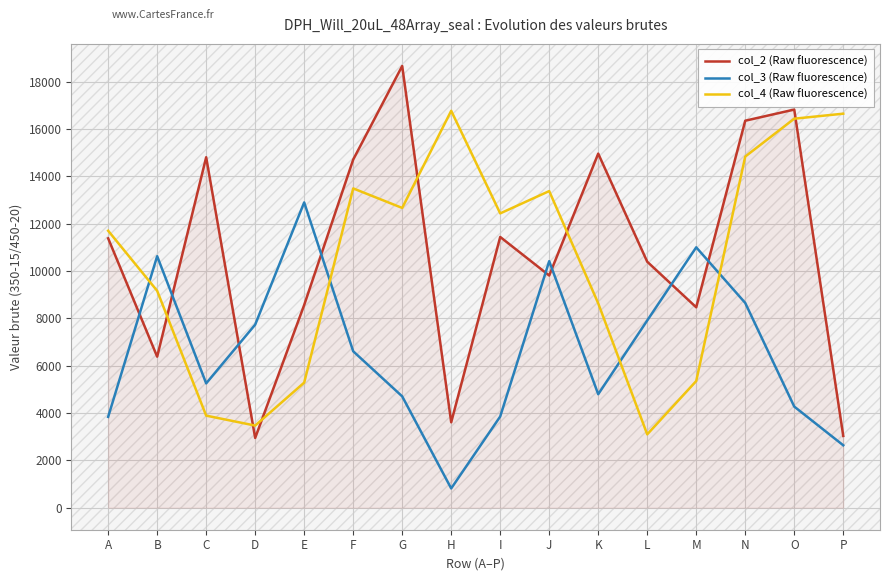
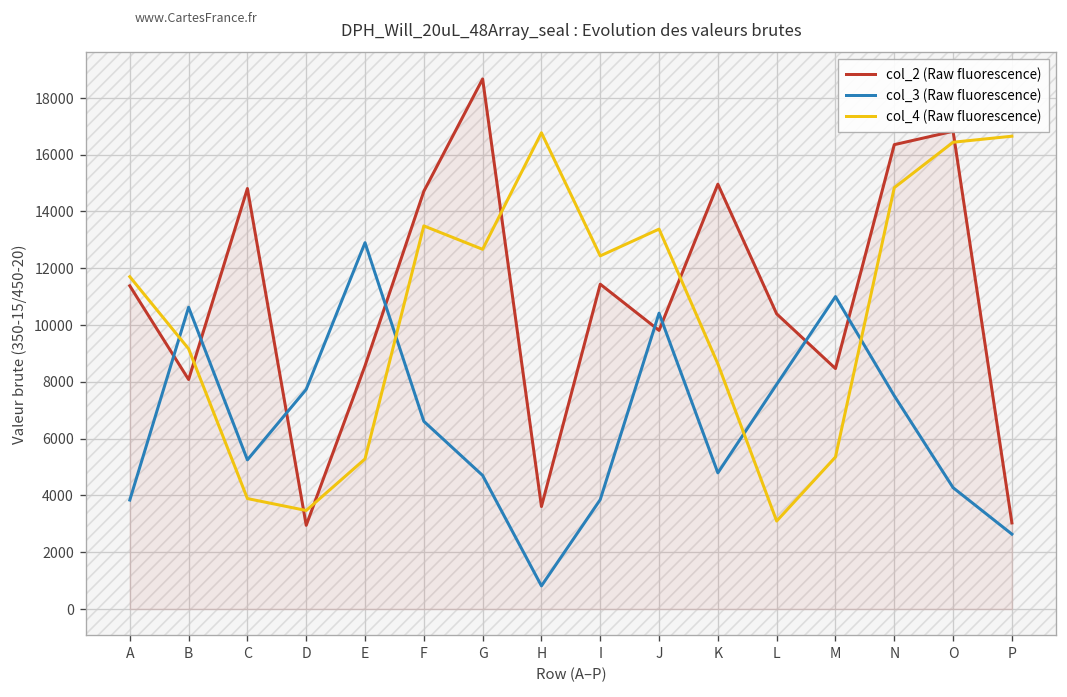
  {
    "col_2 (Raw fluorescence)": {
      "A": 11400,
-     "B": 6400,
+     "B": 8100,
      "C": 14800,
      "D": 2900,
      "E": 8600,
      "F": 14700,
      "G": 18700,
      "H": 3600,
      "I": 11400,
      "J": 9800,
      "K": 15000,
      "L": 10400,
      "M": 8500,
      "N": 16400,
      "O": 16800,
      "P": 3000
    },
    "col_3 (Raw fluorescence)": {
      "A": 3800,
      "B": 10600,
      "C": 5300,
      "D": 7700,
      "E": 12900,
      "F": 6600,
      "G": 4700,
      "H": 800,
      "I": 3900,
      "J": 10400,
      "K": 4800,
      "L": 7900,
      "M": 11000,
-     "N": 8700,
+     "N": 7500,
      "O": 4300,
      "P": 2600
    },
    "col_4 (Raw fluorescence)": {
      "A": 11700,
      "B": 9200,
      "C": 3900,
      "D": 3500,
      "E": 5300,
      "F": 13500,
      "G": 12700,
      "H": 16800,
      "I": 12400,
      "J": 13400,
      "K": 8600,
      "L": 3100,
      "M": 5400,
      "N": 14800,
      "O": 16400,
      "P": 16600
    }
  }
